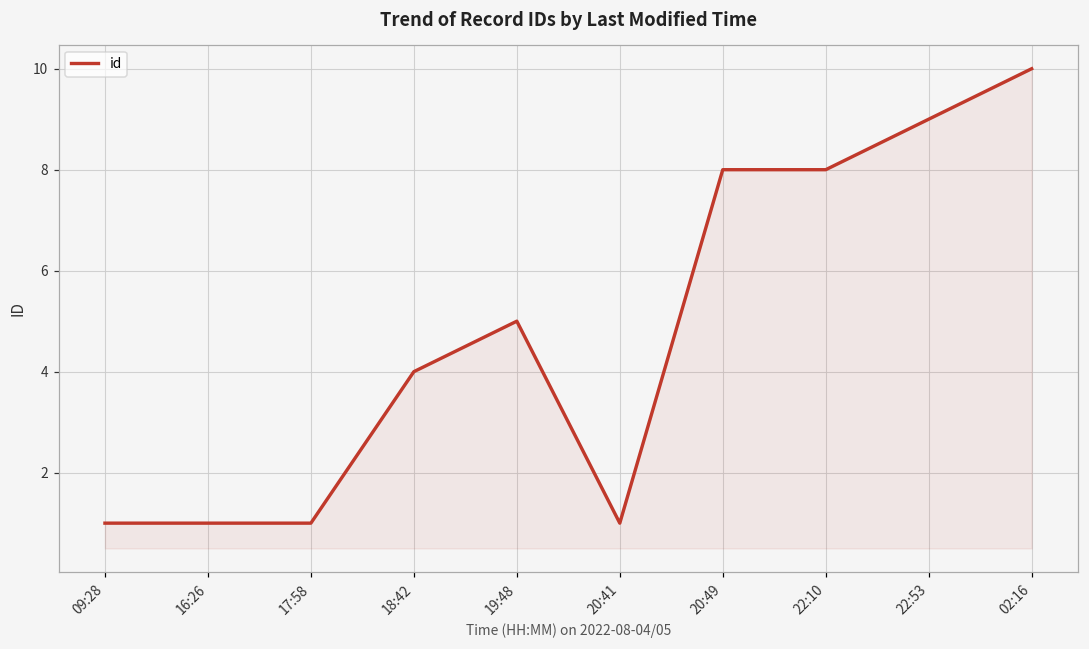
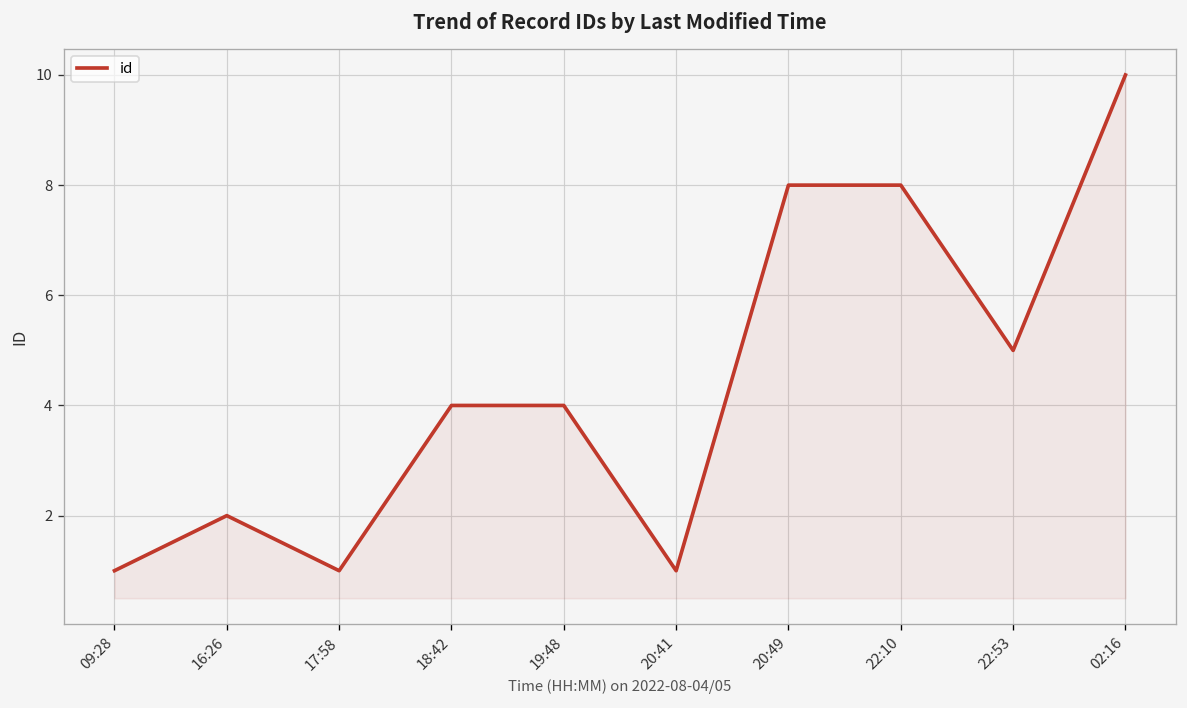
  {
    "09:28": 1,
-   "16:26": 1,
+   "16:26": 2,
    "17:58": 1,
    "18:42": 4,
-   "19:48": 5,
+   "19:48": 4,
    "20:41": 1,
    "20:49": 8,
    "22:10": 8,
-   "22:53": 9,
+   "22:53": 5,
    "02:16": 10
  }
